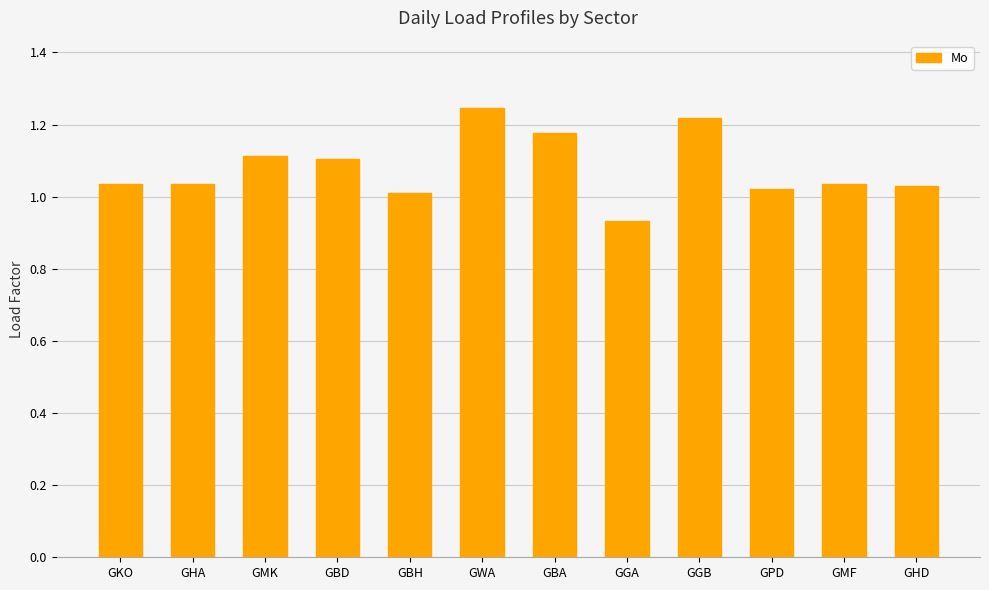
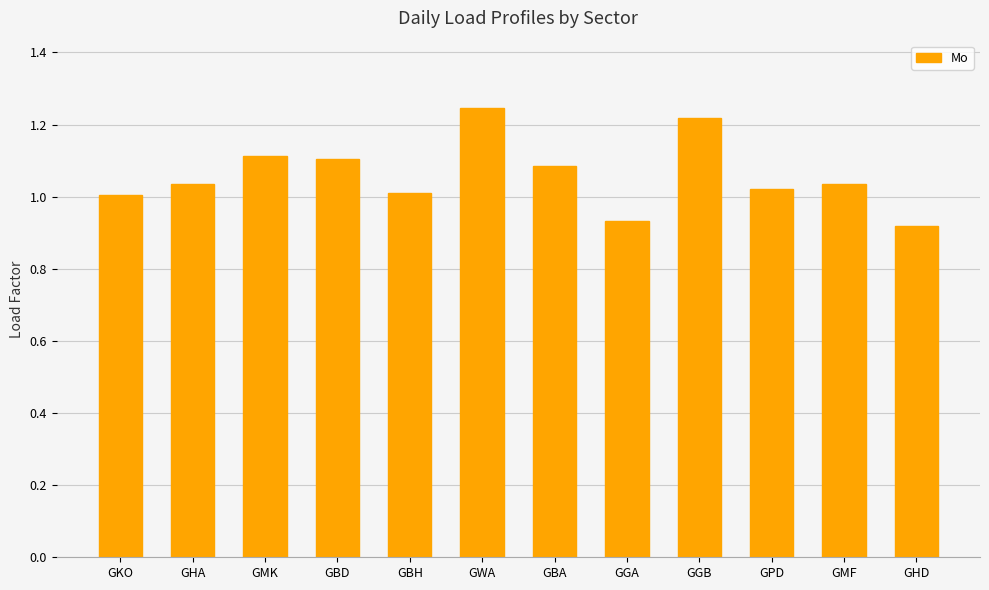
  {
-   "GKO": 1.04,
+   "GKO": 1.00,
    "GHA": 1.04,
    "GMK": 1.11,
    "GBD": 1.11,
    "GBH": 1.01,
    "GWA": 1.25,
-   "GBA": 1.18,
+   "GBA": 1.08,
    "GGA": 0.93,
    "GGB": 1.22,
    "GPD": 1.02,
    "GMF": 1.04,
-   "GHD": 1.03
+   "GHD": 0.92
  }
